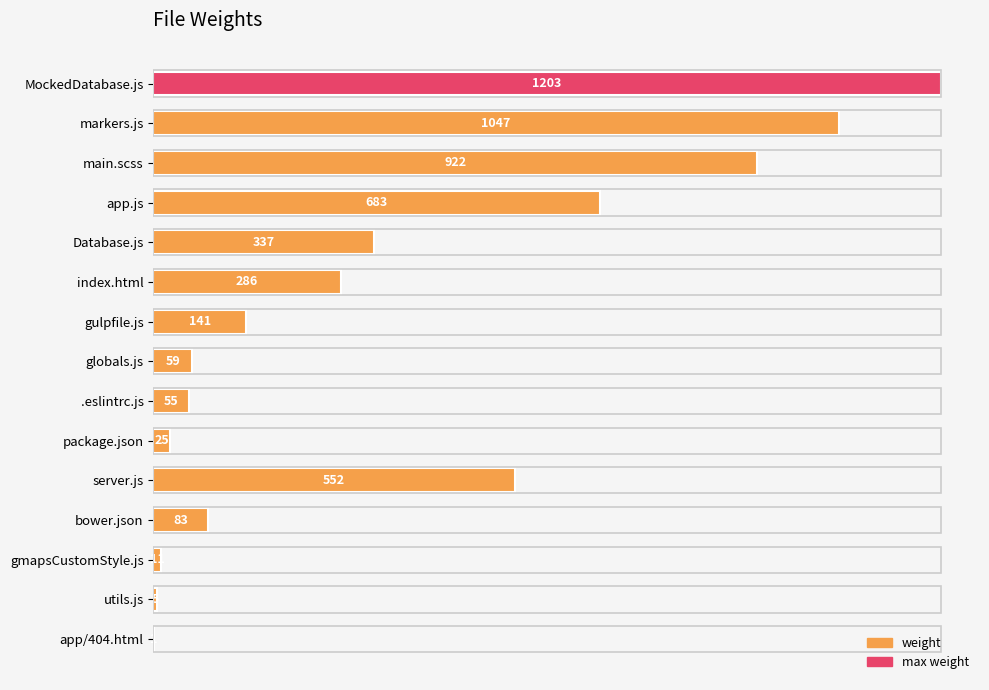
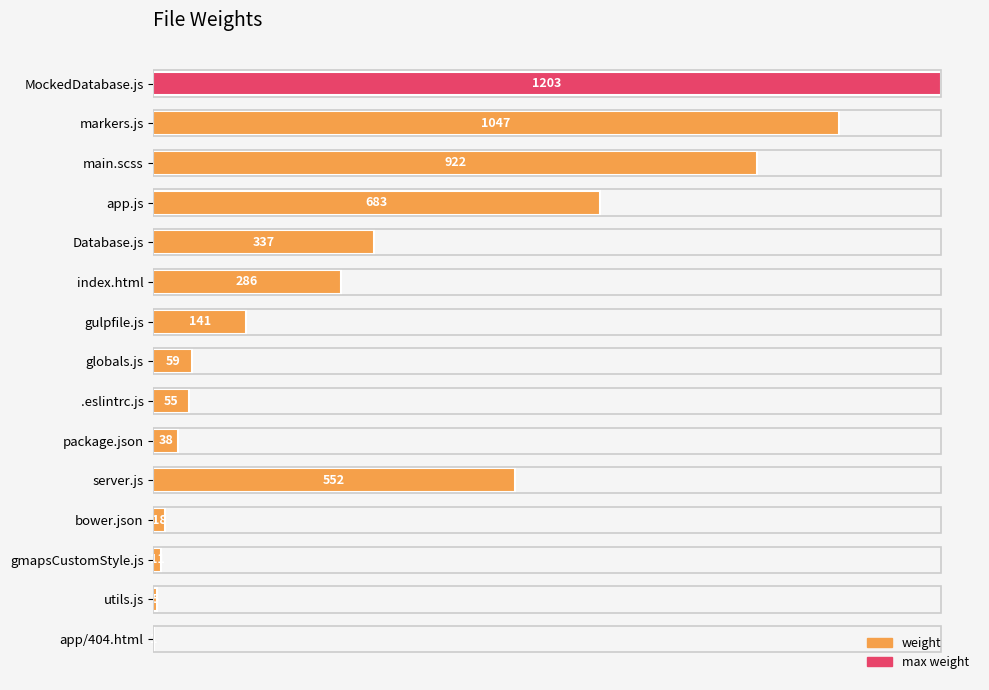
  {
    "MockedDatabase.js": 1203,
    "markers.js": 1047,
    "main.scss": 922,
    "app.js": 683,
    "Database.js": 337,
    "index.html": 286,
    "gulpfile.js": 141,
    "globals.js": 59,
    ".eslintrc.js": 55,
-   "package.json": 25,
+   "package.json": 38,
    "server.js": 552,
-   "bower.json": 83
+   "bower.json": 18
  }
